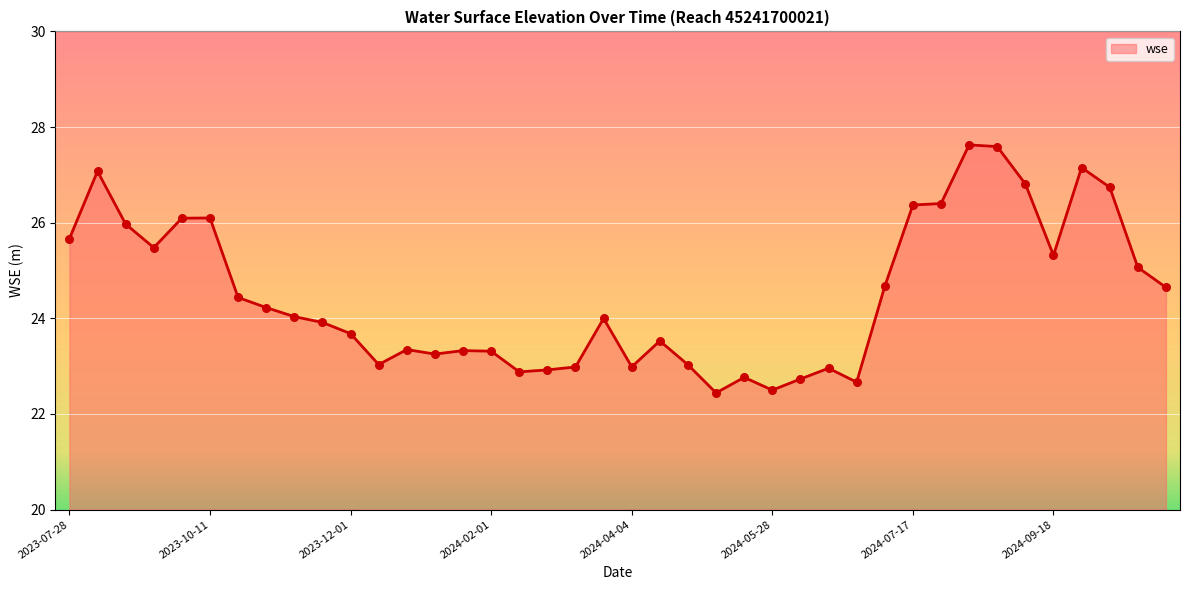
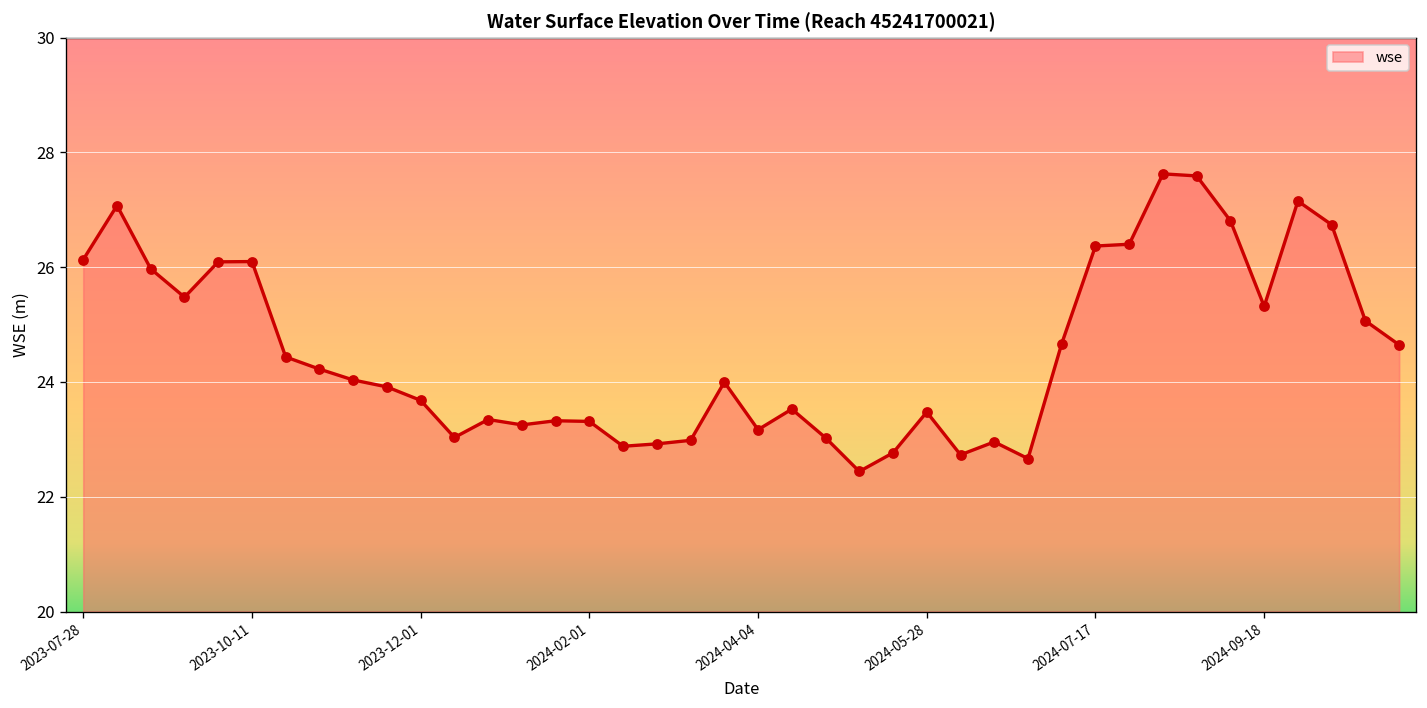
  {
-   "2023-07-28": 25.7,
+   "2023-07-28": 26.1,
    "2023-10-11": 26.1,
    "2023-12-01": 23.7,
    "2024-02-01": 23.3,
-   "2024-04-04": 23.0,
-   "2024-05-28": 22.5,
+   "2024-04-04": 23.2,
+   "2024-05-28": 23.5,
    "2024-07-17": 26.4,
    "2024-09-18": 25.3
  }
